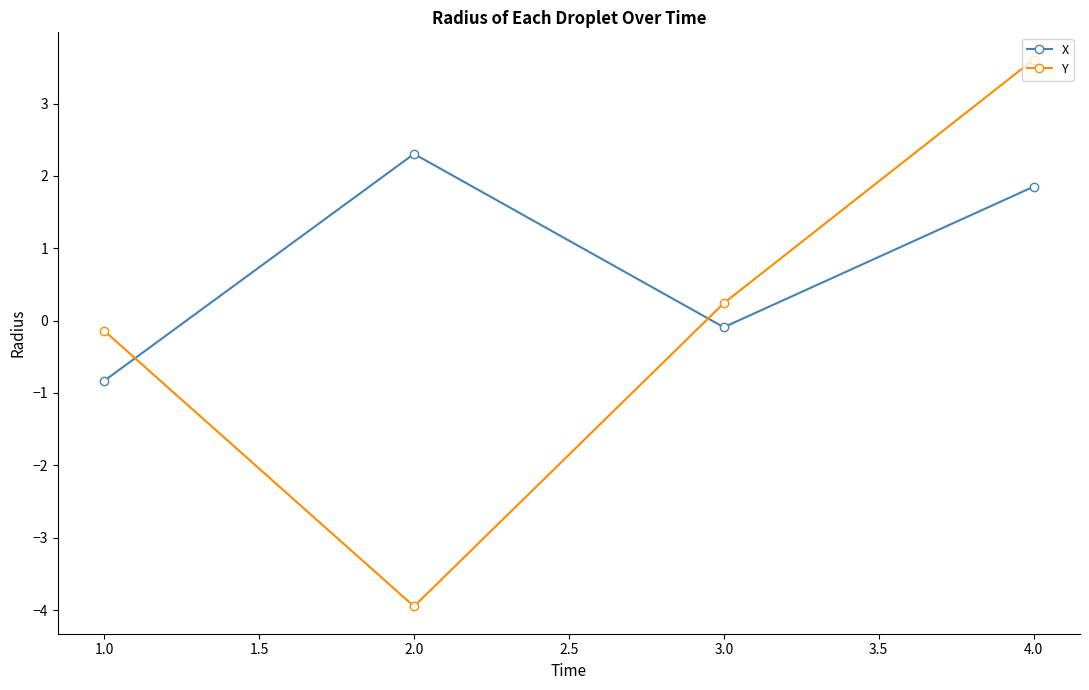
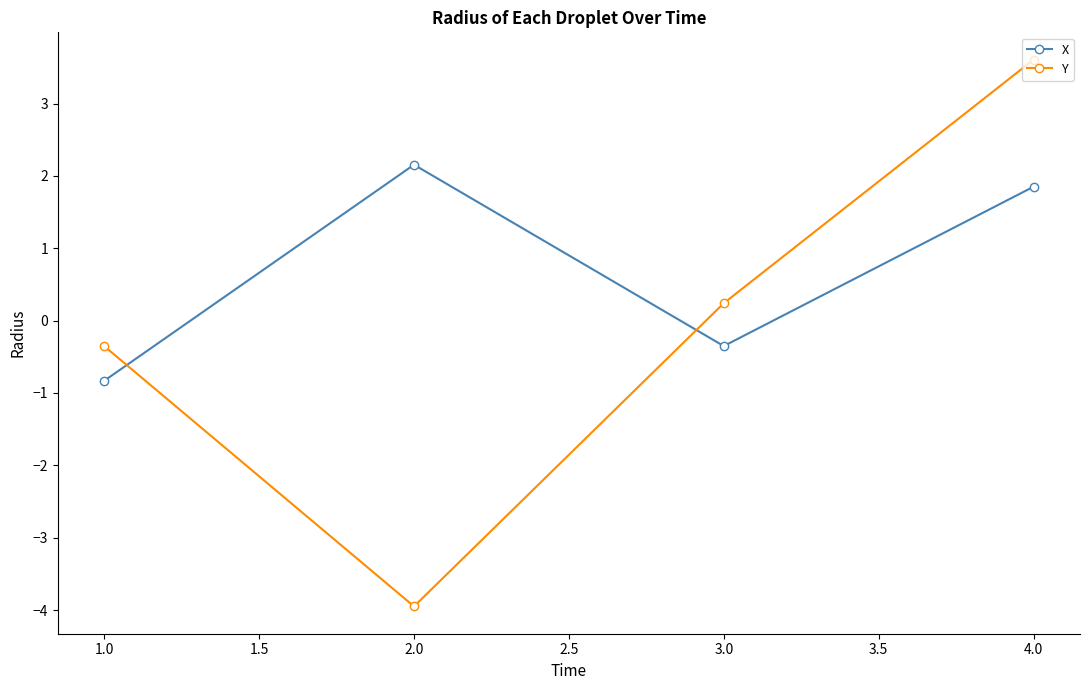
  {
    "X": {
      "1.0": -0.8,
-     "2.0": 2.3,
-     "3.0": -0.1,
+     "2.0": 2.2,
+     "3.0": -0.4,
      "4.0": 1.9
    },
    "Y": {
-     "1.0": -0.1,
+     "1.0": -0.4,
      "2.0": -4.0,
      "3.0": 0.2
    }
  }
